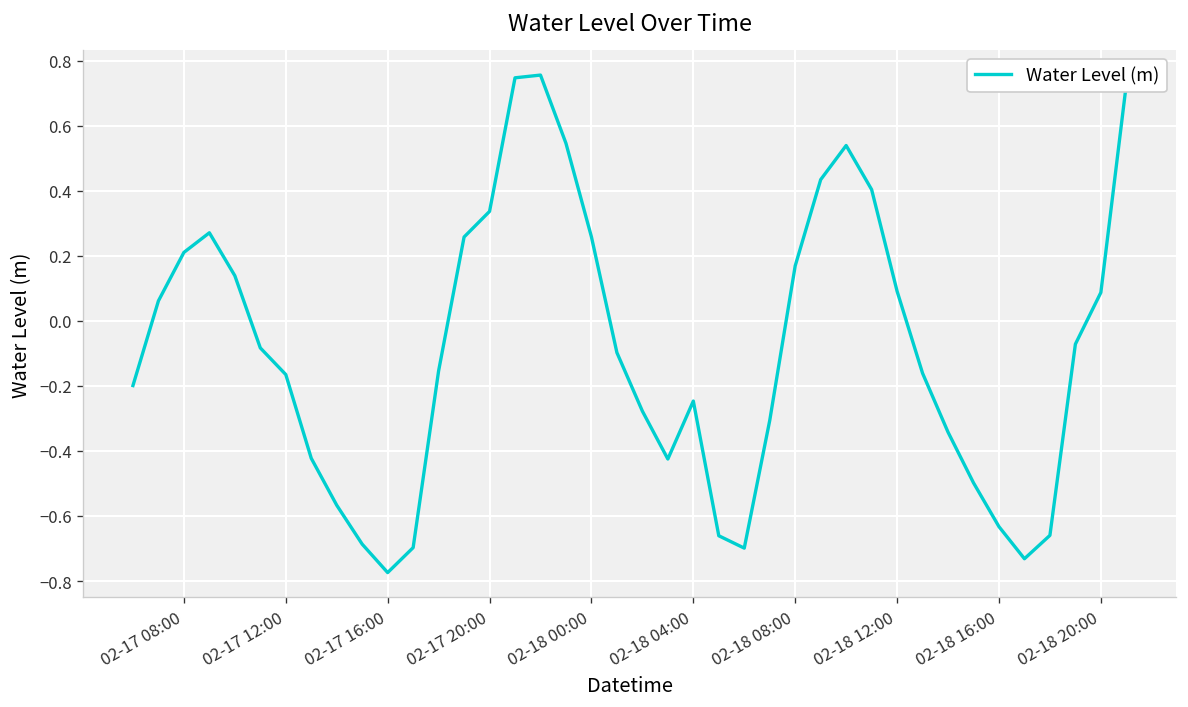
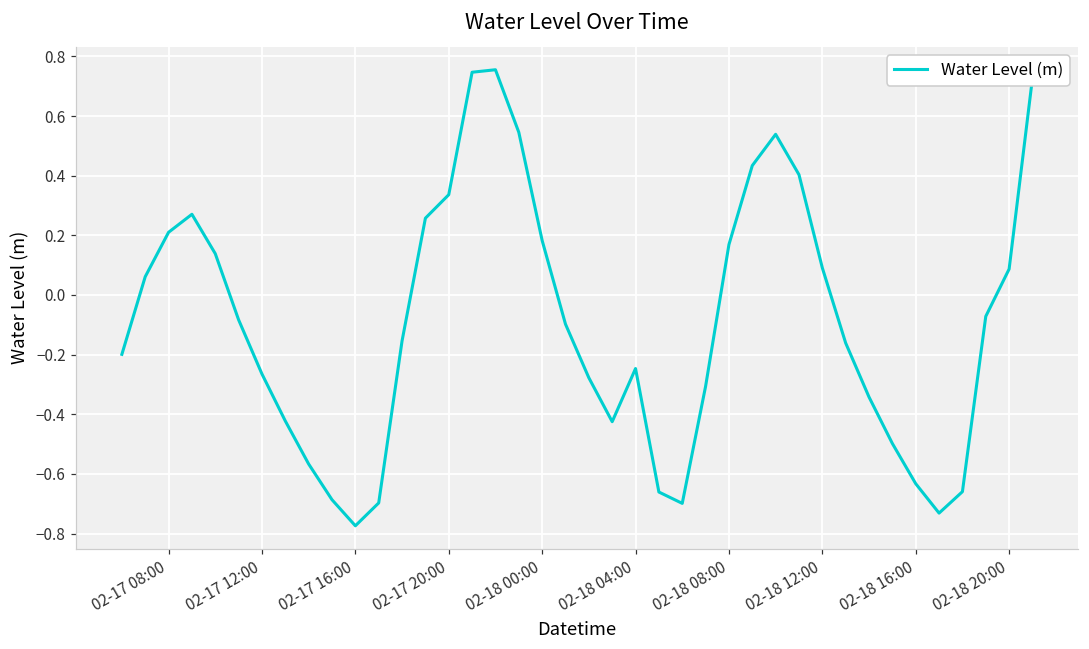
  {
    "02-17 08:00": 0.21,
-   "02-17 12:00": -0.17,
+   "02-17 12:00": -0.27,
    "02-17 16:00": -0.77,
    "02-17 20:00": 0.34,
-   "02-18 00:00": 0.26,
+   "02-18 00:00": 0.18,
    "02-18 04:00": -0.25,
    "02-18 08:00": 0.17,
    "02-18 12:00": 0.09,
    "02-18 16:00": -0.63,
    "02-18 20:00": 0.09
  }
